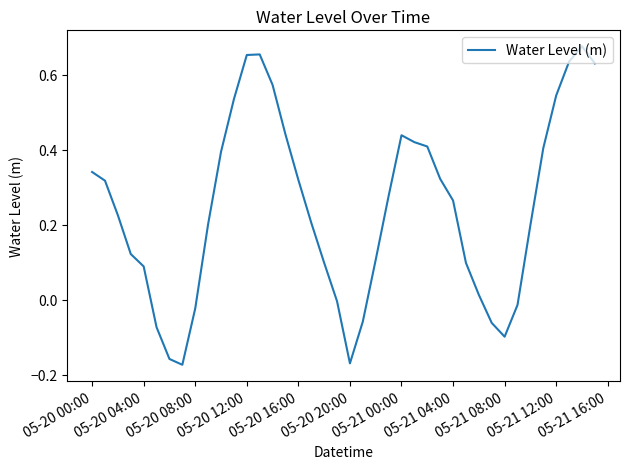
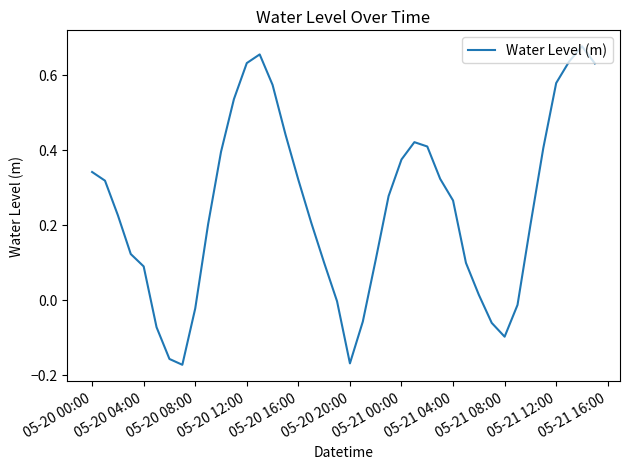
  {
    "05-20 00:00": 0.34,
    "05-20 04:00": 0.09,
    "05-20 08:00": -0.02,
-   "05-20 12:00": 0.65,
+   "05-20 12:00": 0.63,
    "05-20 16:00": 0.32,
    "05-20 20:00": -0.17,
-   "05-21 00:00": 0.44,
+   "05-21 00:00": 0.37,
    "05-21 04:00": 0.26,
    "05-21 08:00": -0.10,
-   "05-21 12:00": 0.54
+   "05-21 12:00": 0.58
  }
